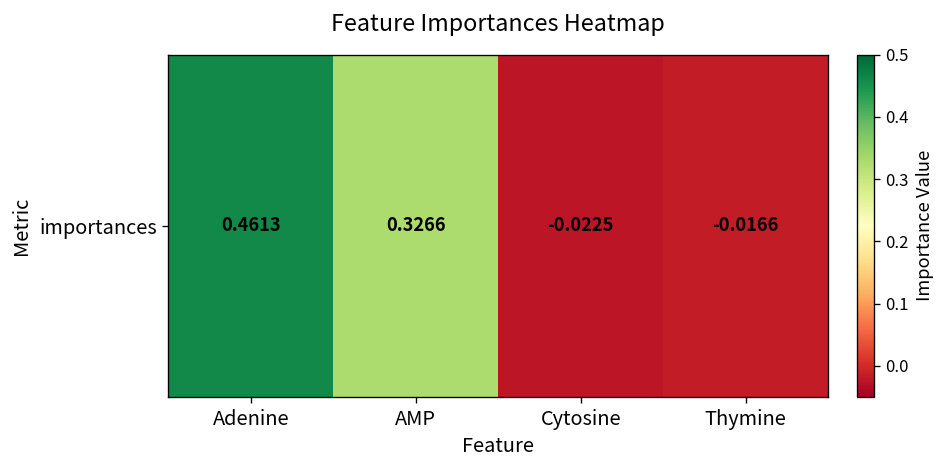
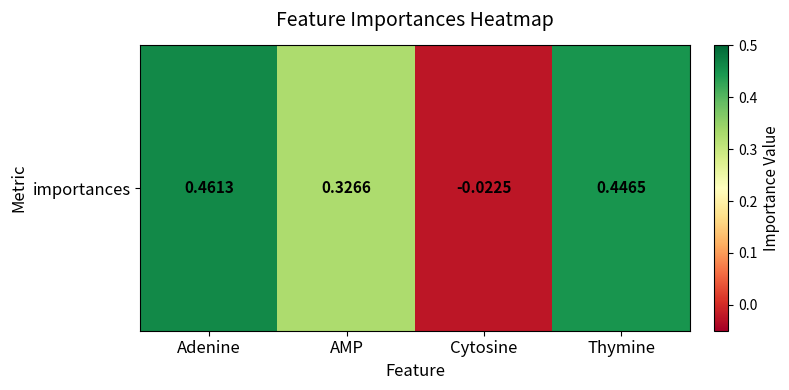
  {
    "importances": {
      "Adenine": 0.4613,
      "AMP": 0.3266,
      "Cytosine": -0.0225,
-     "Thymine": -0.0166
+     "Thymine": 0.4465
    }
  }
